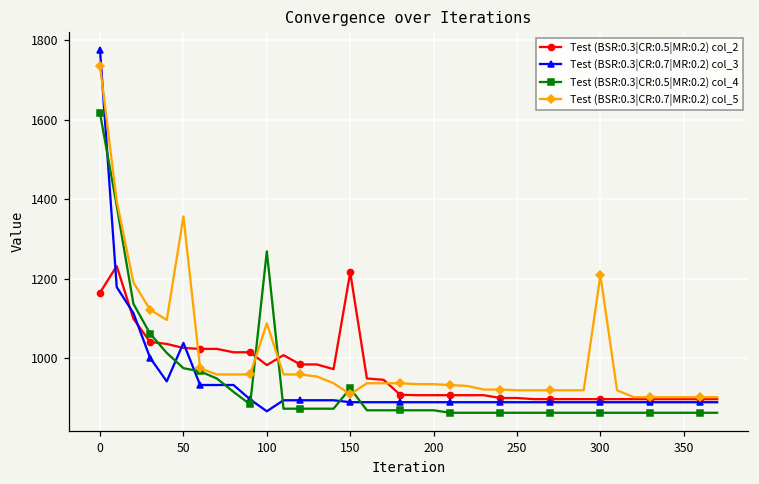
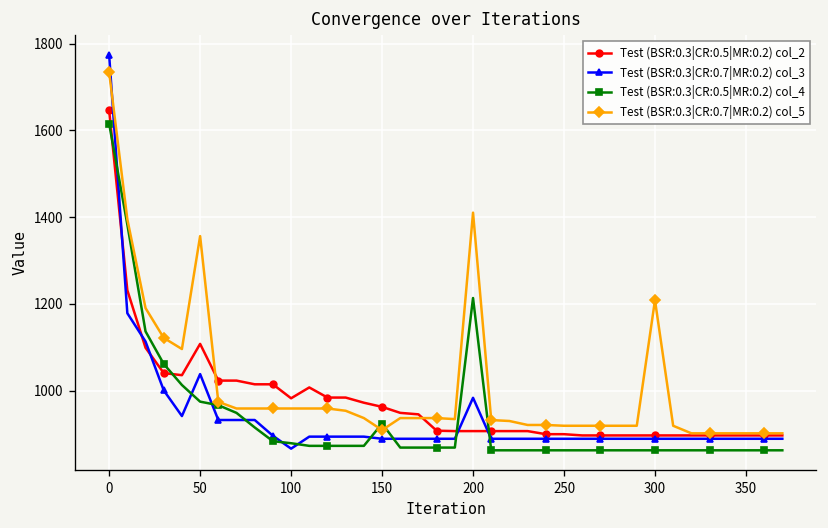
  {
    "Test (BSR:0.3|CR:0.5|MR:0.2) col_2": {
-     "0": 1160,
-     "50": 1030,
+     "0": 1650,
+     "50": 1110,
      "100": 980,
-     "150": 1220,
+     "150": 960,
      "200": 910,
      "250": 900,
      "300": 900
    },
    "Test (BSR:0.3|CR:0.7|MR:0.2) col_3": {
      "0": 1770,
      "50": 1040,
      "100": 870,
      "150": 890,
-     "200": 890,
+     "200": 980,
      "250": 890,
      "300": 890,
      "350": 890
    },
    "Test (BSR:0.3|CR:0.5|MR:0.2) col_4": {
      "0": 1620,
      "50": 970,
-     "100": 1270,
+     "100": 880,
      "150": 920,
-     "200": 870,
+     "200": 1210,
      "250": 860,
      "300": 860,
      "350": 860
    },
    "Test (BSR:0.3|CR:0.7|MR:0.2) col_5": {
      "0": 1730,
      "50": 1360,
-     "100": 1090,
+     "100": 960,
      "150": 910,
-     "200": 930,
+     "200": 1410,
      "250": 920,
      "300": 1210
    }
  }
